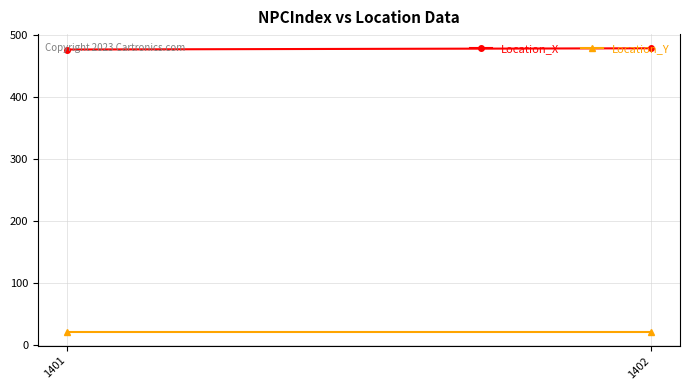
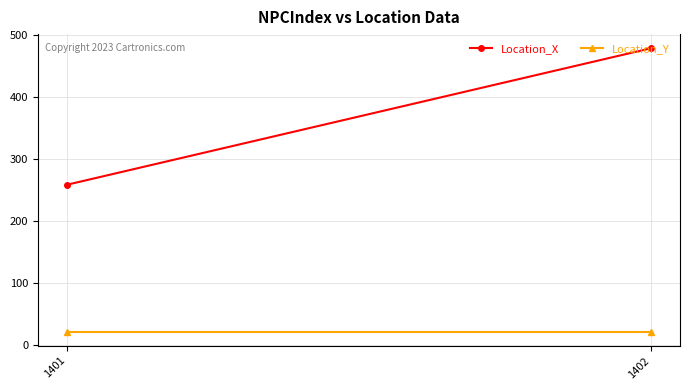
  {
    "Location_X": {
-     "1401": 480,
+     "1401": 260,
      "1402": 480
    },
    "Location_Y": {
      "1401": 20,
      "1402": 20
    }
  }
